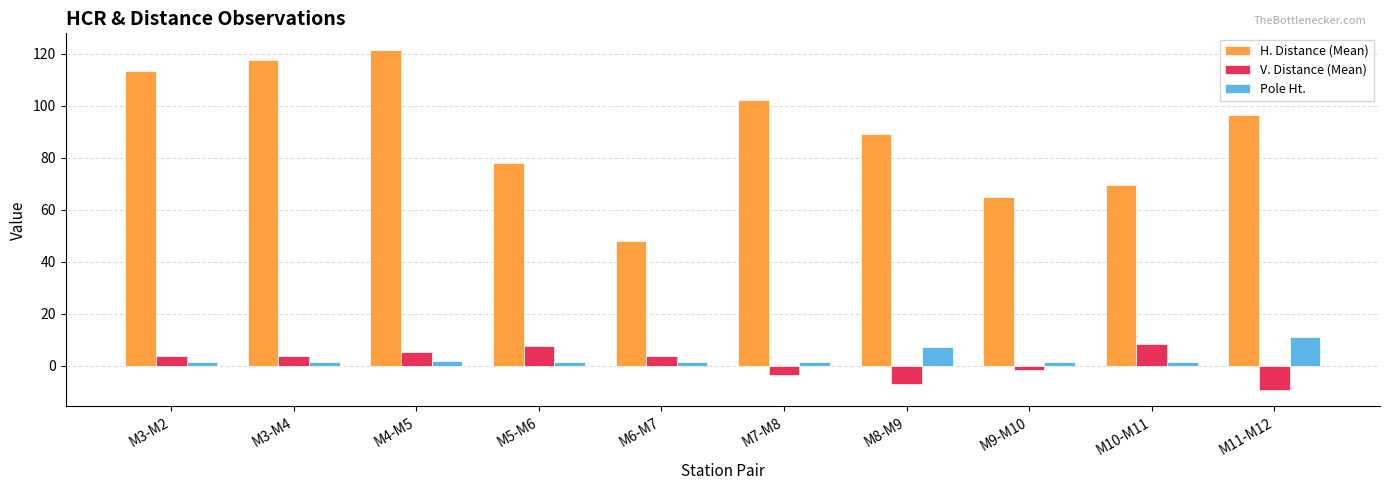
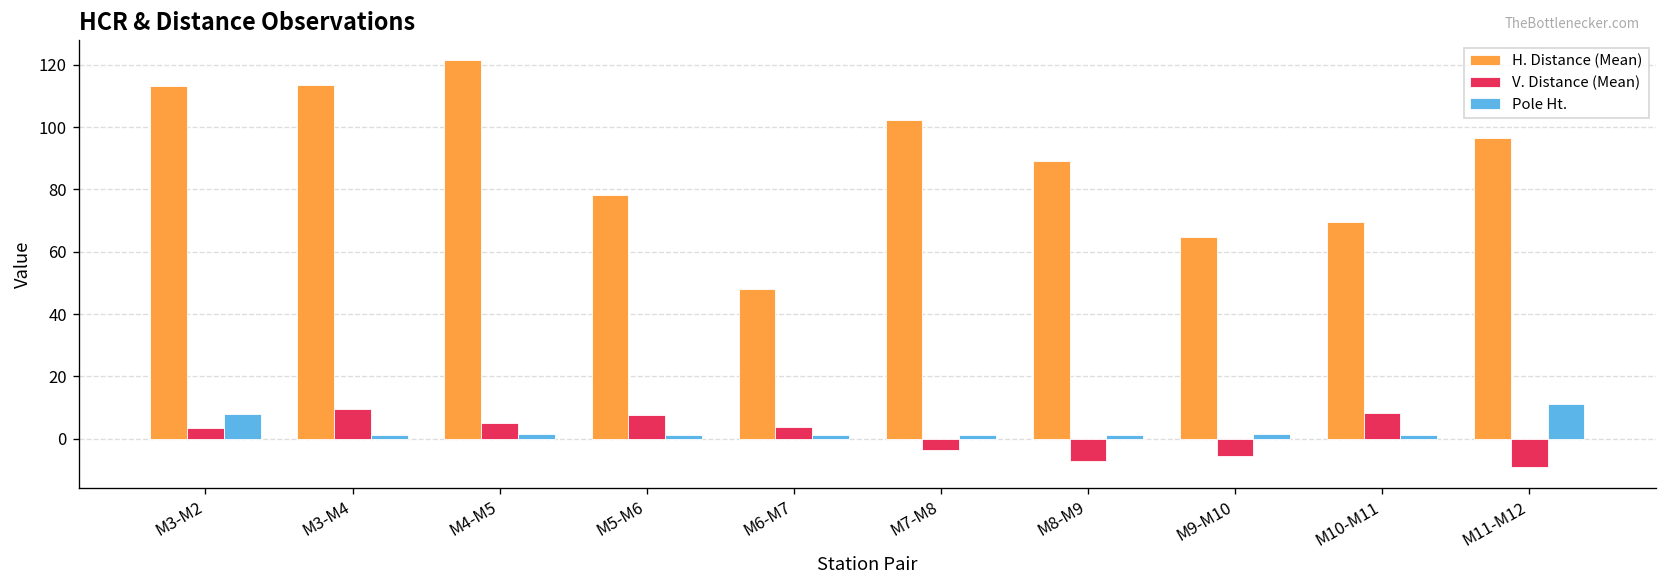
  {
    "H. Distance (Mean)": {
      "M3-M2": 113,
-     "M3-M4": 117,
+     "M3-M4": 114,
      "M4-M5": 121,
      "M5-M6": 78,
      "M6-M7": 48,
      "M7-M8": 102,
      "M8-M9": 89,
      "M9-M10": 65,
      "M10-M11": 69,
      "M11-M12": 97
    },
    "V. Distance (Mean)": {
      "M3-M2": 4,
-     "M3-M4": 4,
+     "M3-M4": 10,
      "M4-M5": 5,
      "M5-M6": 8,
      "M6-M7": 4,
      "M7-M8": -4,
      "M8-M9": -7,
-     "M9-M10": -2,
+     "M9-M10": -6,
      "M10-M11": 8,
      "M11-M12": -9
    },
    "Pole Ht.": {
-     "M3-M2": 1,
+     "M3-M2": 8,
      "M3-M4": 1,
      "M4-M5": 2,
      "M5-M6": 1,
      "M6-M7": 1,
      "M7-M8": 1,
-     "M8-M9": 7,
+     "M8-M9": 1,
      "M9-M10": 2,
      "M10-M11": 1,
      "M11-M12": 11
    }
  }
